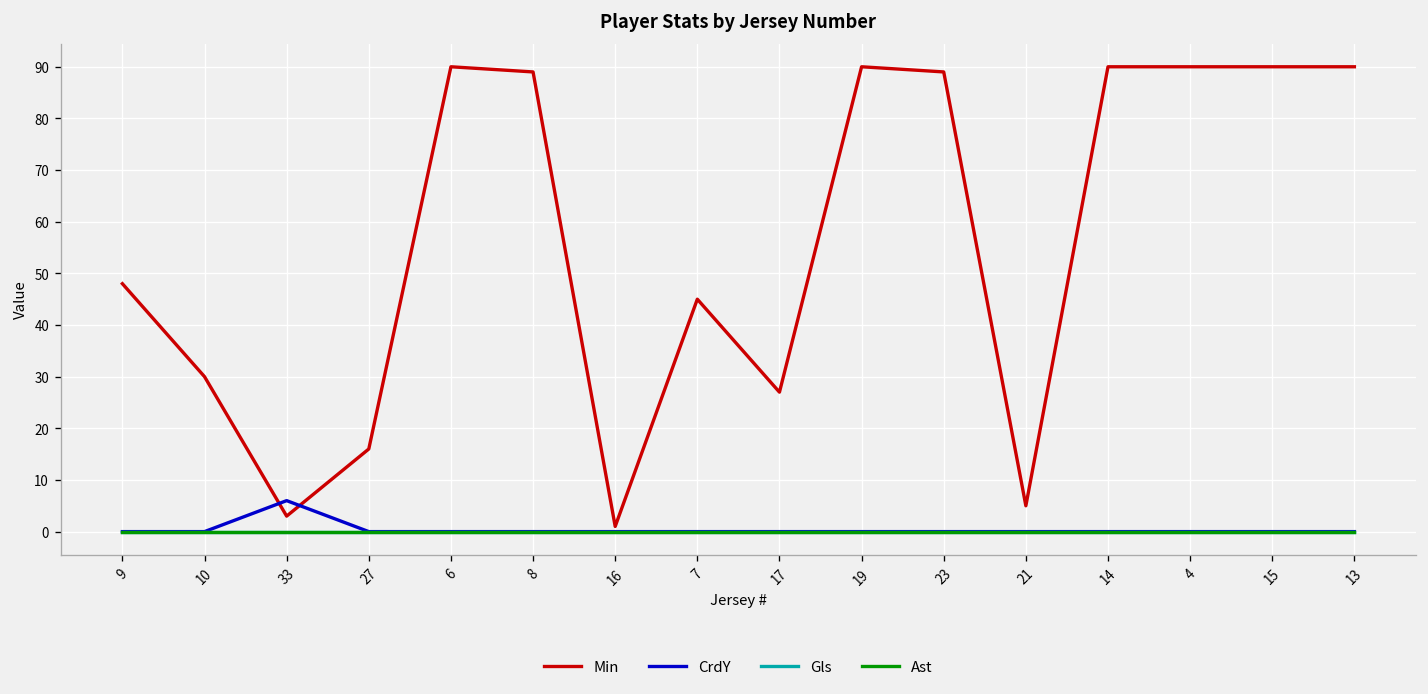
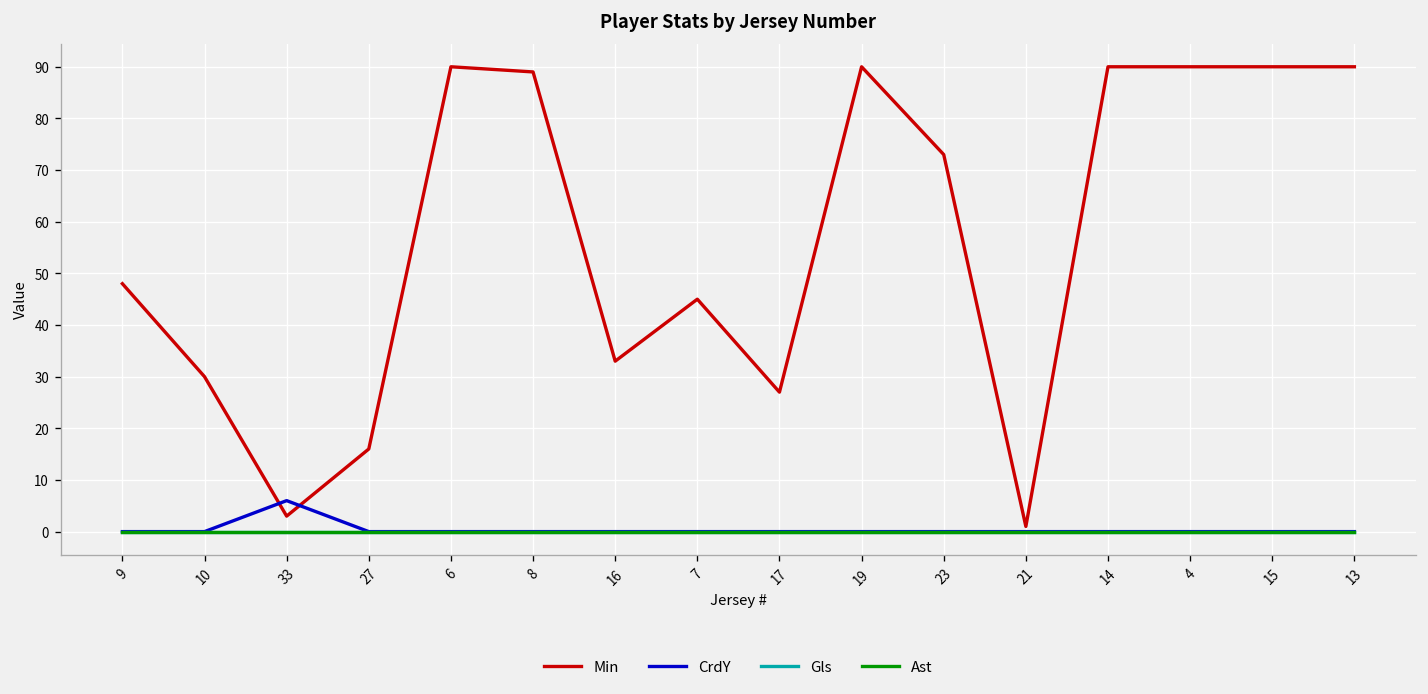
  {
    "Min": {
      "9": 48,
      "10": 30,
      "33": 3,
      "27": 16,
      "6": 90,
      "8": 89,
-     "16": 1,
+     "16": 33,
      "7": 45,
      "17": 27,
      "19": 90,
-     "23": 89,
-     "21": 5,
+     "23": 73,
+     "21": 1,
      "14": 90,
      "4": 90,
      "15": 90,
      "13": 90
    },
    "CrdY": {
      "33": 6
    },
    "Ast": {
      "33": 0
    }
  }
